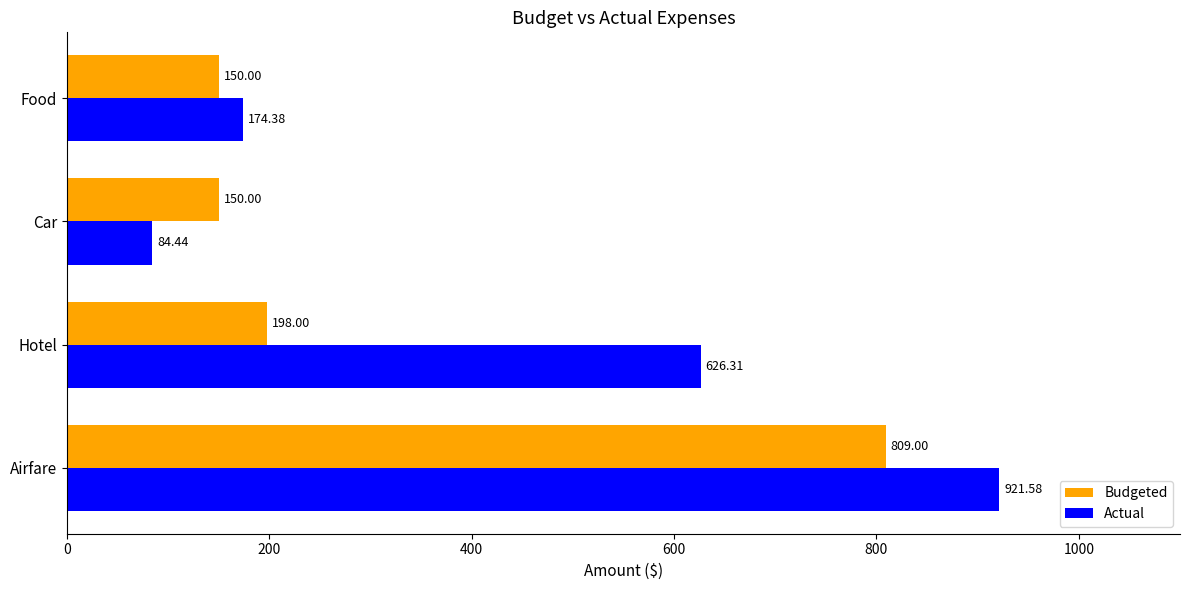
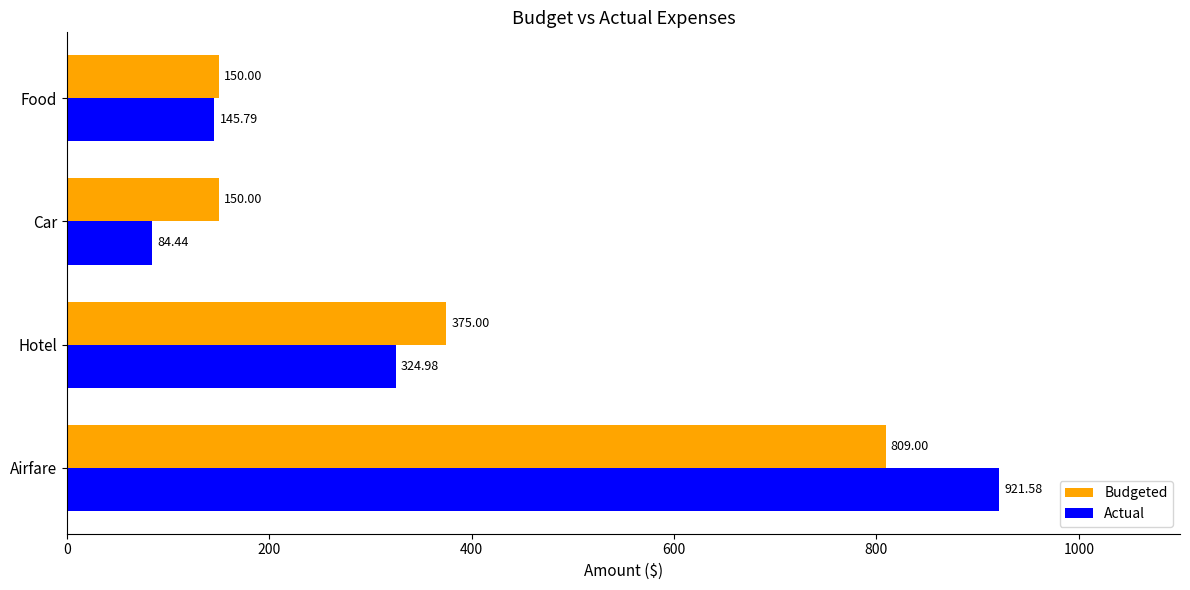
  {
    "Budgeted": {
      "Food": 150.00,
      "Car": 150.00,
-     "Hotel": 198.00,
+     "Hotel": 375.00,
      "Airfare": 809.00
    },
    "Actual": {
-     "Food": 174.38,
+     "Food": 145.79,
      "Car": 84.44,
-     "Hotel": 626.31,
+     "Hotel": 324.98,
      "Airfare": 921.58
    }
  }
